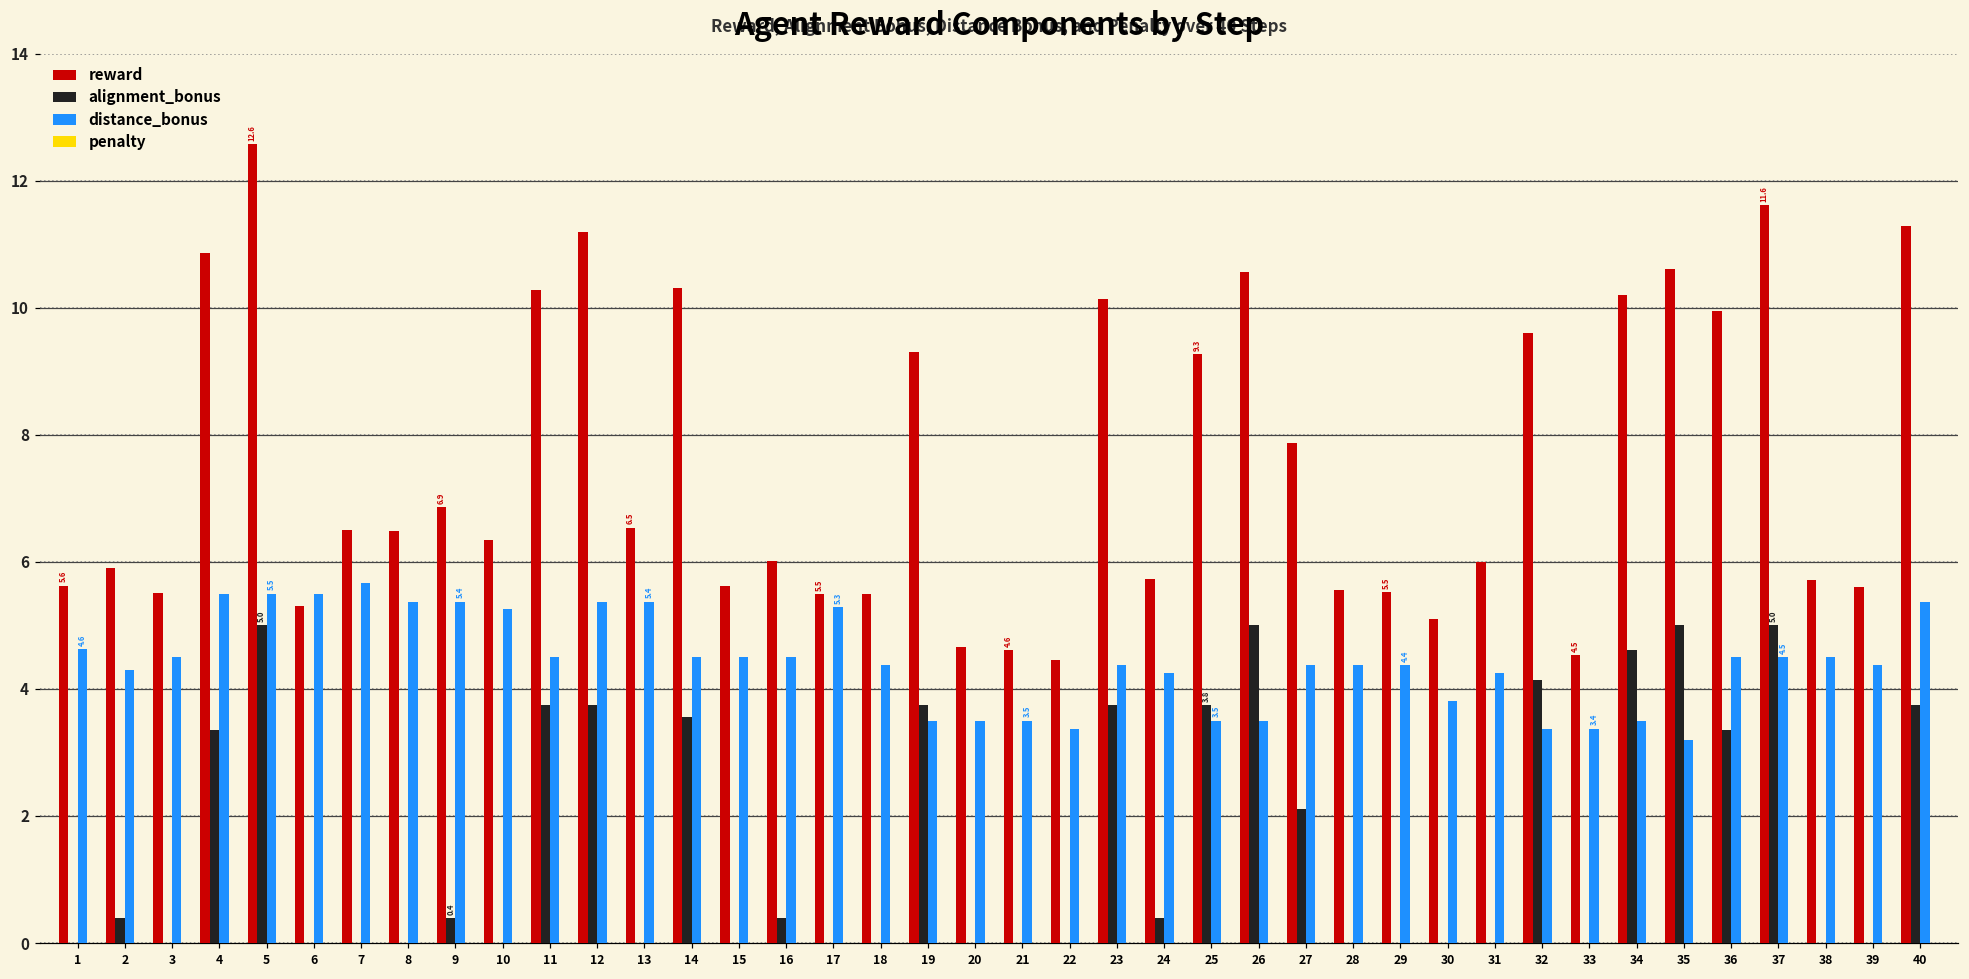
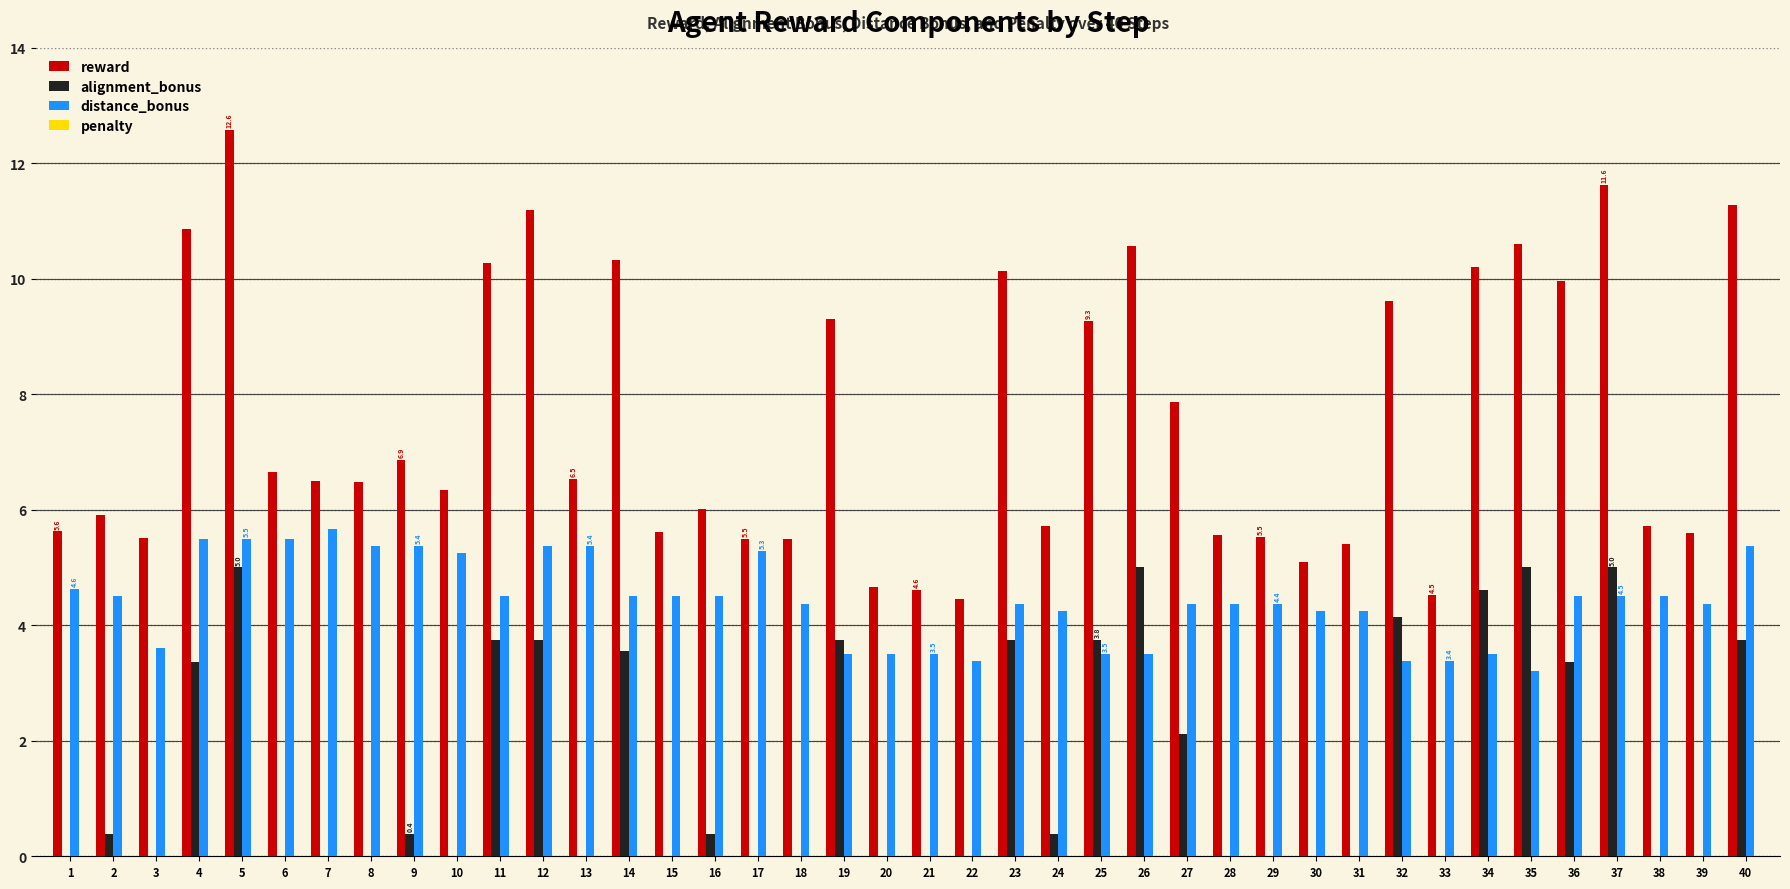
  {
    "reward": {
      "2": 5.9,
      "3": 5.5,
      "4": 10.9,
-     "6": 5.3,
+     "6": 6.6,
      "7": 6.5,
      "8": 6.5,
      "10": 6.3,
      "11": 10.3,
      "12": 11.2,
      "14": 10.3,
      "15": 5.6,
      "16": 6.0,
      "18": 5.5,
      "19": 9.3,
      "20": 4.7,
      "22": 4.5,
      "23": 10.1,
      "24": 5.7,
      "26": 10.6,
      "27": 7.9,
      "28": 5.6,
      "30": 5.1,
-     "31": 6.0,
+     "31": 5.4,
      "32": 9.6,
      "34": 10.2,
      "35": 10.6,
      "36": 10.0,
      "38": 5.7,
      "39": 5.6,
      "40": 11.3
    },
    "alignment_bonus": {
      "5": 5.0,
      "9": 0.4,
      "25": 3.8,
      "37": 5.0
    },
    "distance_bonus": {
-     "2": 4.3,
-     "3": 4.5,
+     "2": 4.5,
+     "3": 3.6,
      "4": 5.5,
      "6": 5.5,
      "7": 5.7,
      "8": 5.4,
      "10": 5.3,
      "11": 4.5,
      "12": 5.4,
      "14": 4.5,
      "15": 4.5,
      "16": 4.5,
      "18": 4.4,
      "19": 3.5,
      "20": 3.5,
      "22": 3.4,
      "23": 4.4,
      "24": 4.3,
      "26": 3.5,
      "27": 4.4,
      "28": 4.4,
-     "30": 3.8,
+     "30": 4.3,
      "31": 4.3,
      "32": 3.4,
      "34": 3.5,
      "35": 3.2,
      "36": 4.5,
      "38": 4.5,
      "39": 4.4,
      "40": 5.4
    },
    "penalty": {
      "1": 0.0,
      "2": 0.0,
      "3": 0.0,
      "4": 0.0,
      "5": 0.0,
      "6": 0.0,
      "7": 0.0,
      "8": 0.0,
      "9": 0.0,
      "10": 0.0,
      "11": 0.0,
      "12": 0.0,
      "13": 0.0,
      "14": 0.0,
      "15": 0.0,
      "16": 0.0,
      "17": 0.0,
      "18": 0.0,
      "19": 0.0,
      "20": 0.0,
      "21": 0.0,
      "22": 0.0,
      "23": 0.0,
      "24": 0.0,
      "25": 0.0,
      "26": 0.0,
      "27": 0.0,
      "28": 0.0,
      "29": 0.0,
      "30": 0.0,
      "31": 0.0,
      "32": 0.0,
      "33": 0.0,
      "34": 0.0,
      "35": 0.0,
      "36": 0.0,
      "37": 0.0,
      "38": 0.0,
      "39": 0.0,
      "40": 0.0
    }
  }
